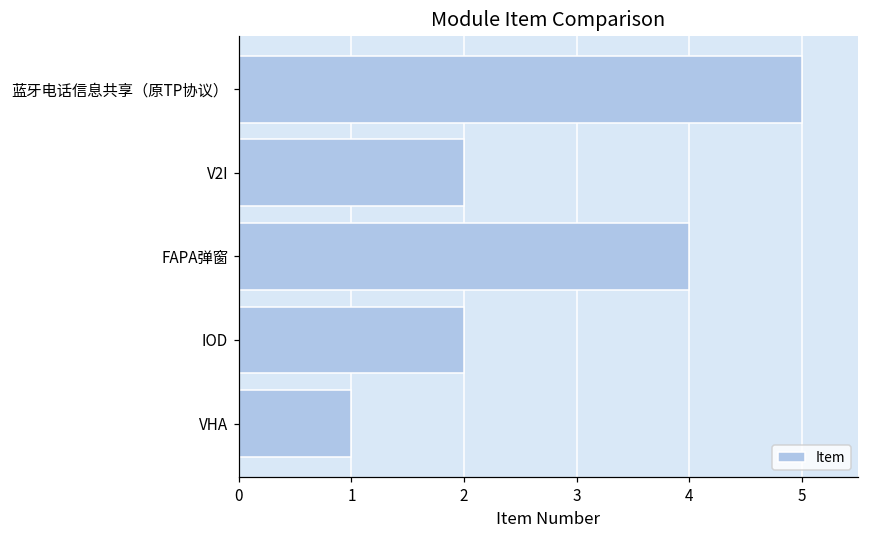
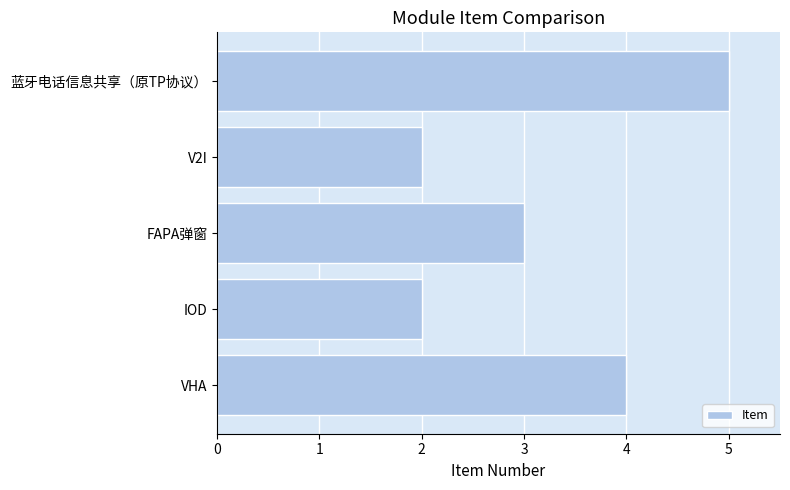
  {
    "蓝牙电话信息共享（原TP协议）": 5,
    "V2I": 2,
-   "FAPA弹窗": 4,
+   "FAPA弹窗": 3,
    "IOD": 2,
-   "VHA": 1
+   "VHA": 4
  }
